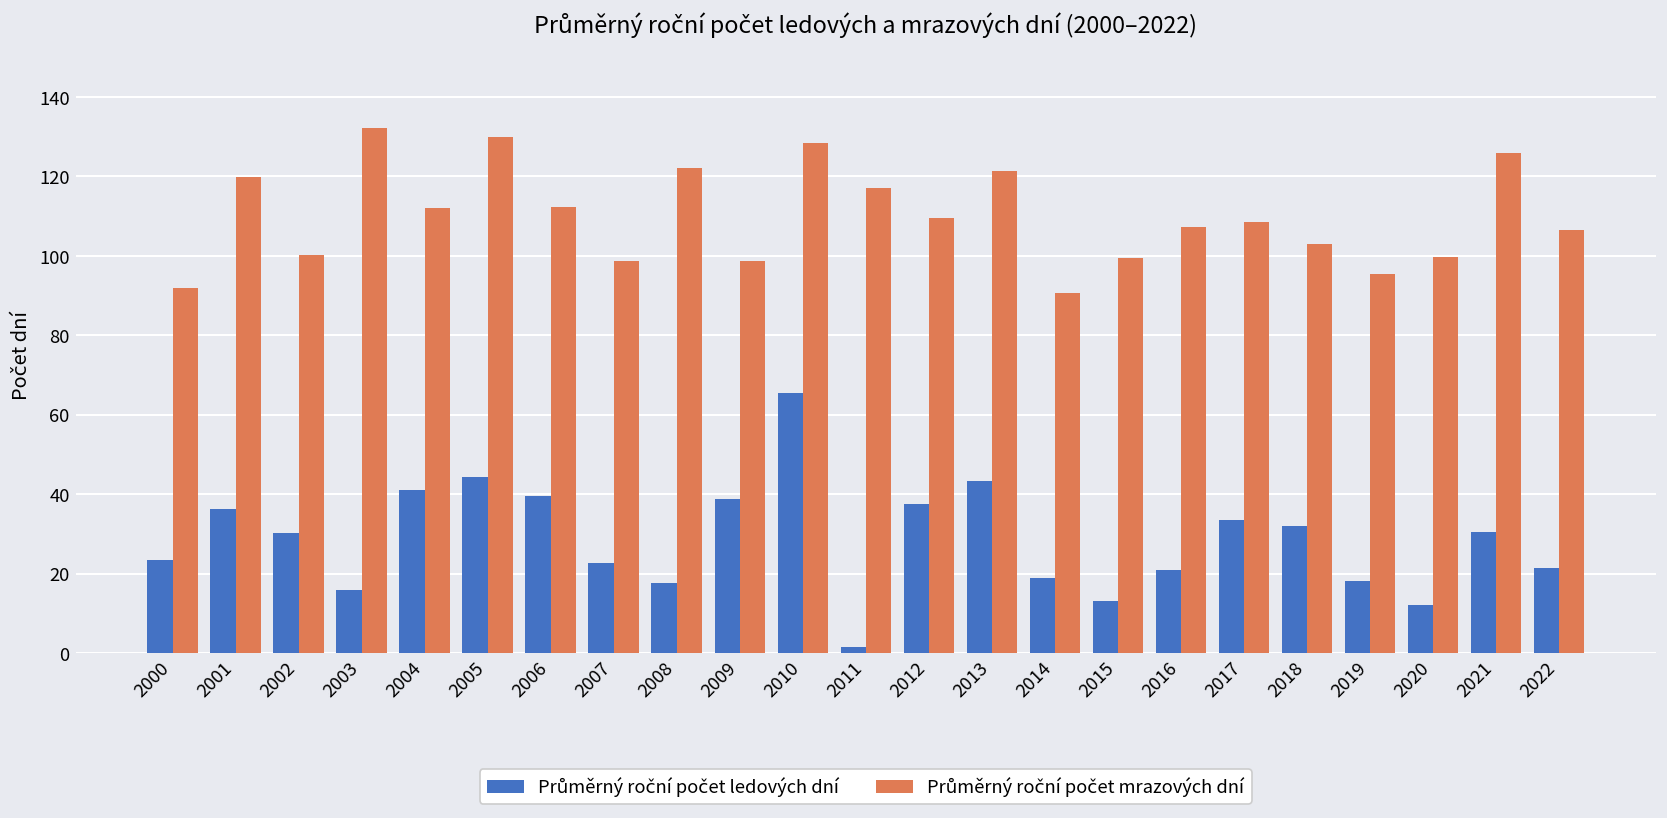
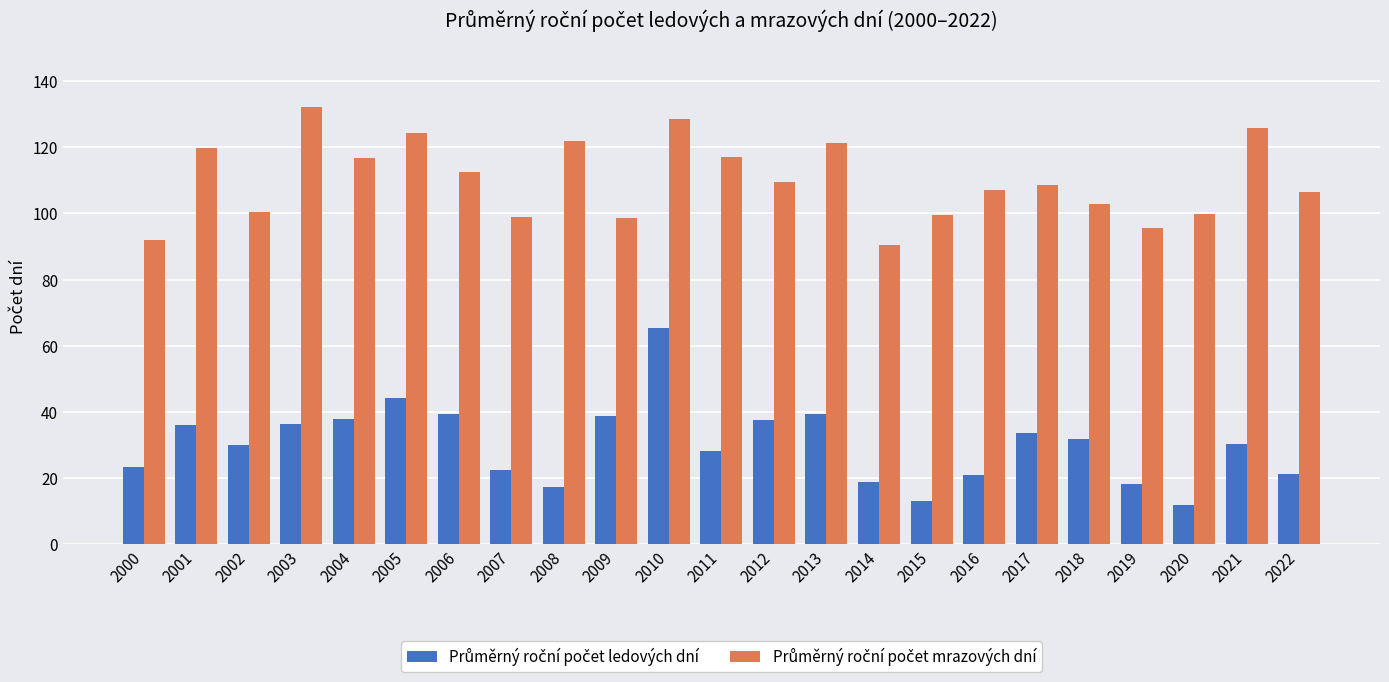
  {
    "Průměrný roční počet ledových dní": {
      "2000": 23,
      "2001": 36,
      "2002": 30,
-     "2003": 16,
-     "2004": 41,
+     "2003": 36,
+     "2004": 38,
      "2005": 44,
      "2006": 40,
      "2007": 23,
      "2008": 18,
      "2009": 39,
      "2010": 65,
-     "2011": 1,
+     "2011": 28,
      "2012": 38,
-     "2013": 43,
+     "2013": 39,
      "2014": 19,
      "2015": 13,
      "2016": 21,
      "2017": 34,
      "2018": 32,
      "2019": 18,
      "2020": 12,
      "2021": 31,
      "2022": 21
    },
    "Průměrný roční počet mrazových dní": {
      "2000": 92,
      "2001": 120,
      "2002": 100,
      "2003": 132,
-     "2004": 112,
-     "2005": 130,
+     "2004": 117,
+     "2005": 124,
      "2006": 112,
      "2007": 99,
      "2008": 122,
      "2009": 99,
      "2010": 128,
      "2011": 117,
      "2012": 110,
      "2013": 121,
      "2014": 91,
      "2015": 99,
      "2016": 107,
      "2017": 109,
      "2018": 103,
      "2019": 96,
      "2020": 100,
      "2021": 126,
      "2022": 106
    }
  }
